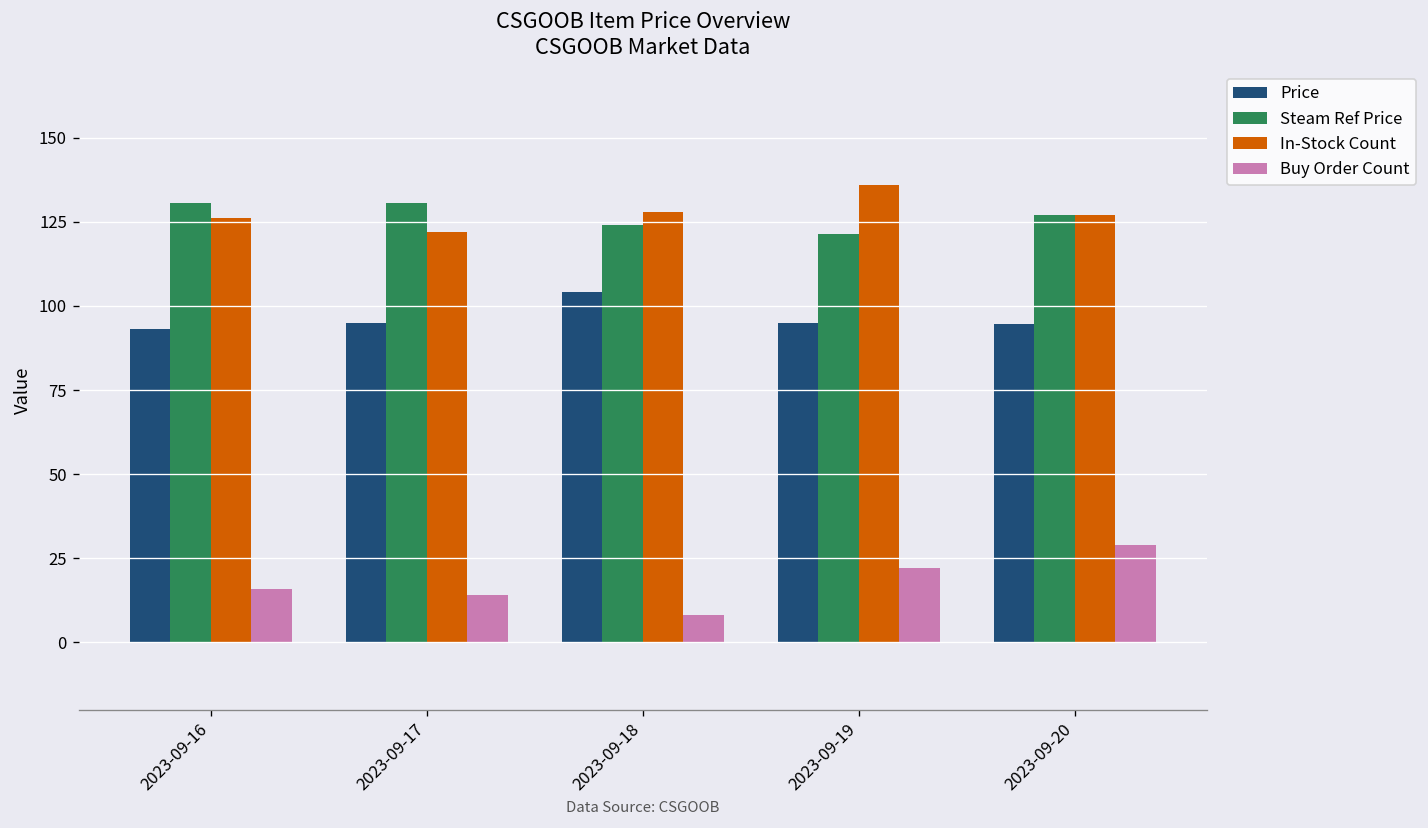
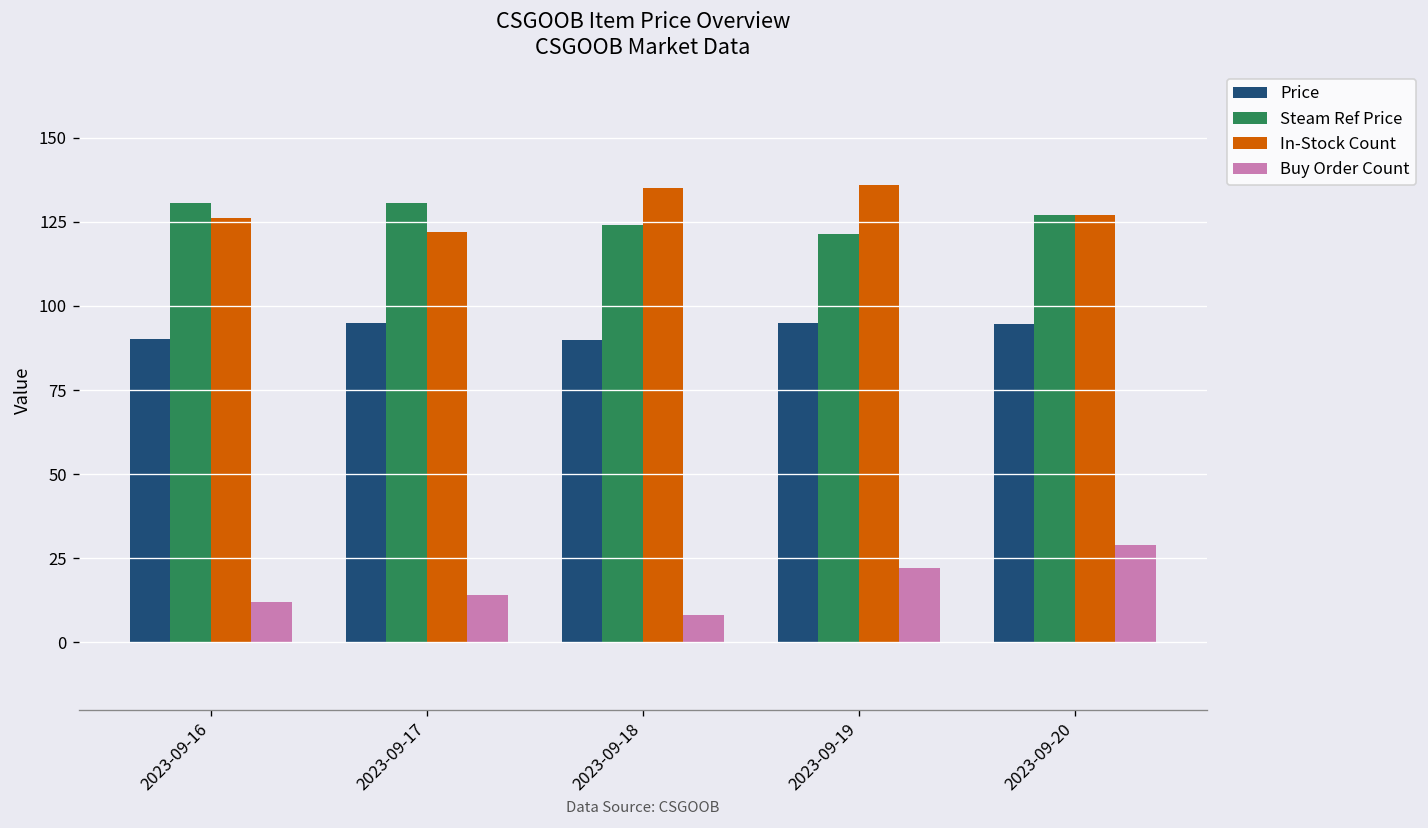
  {
    "Price": {
-     "2023-09-16": 93,
+     "2023-09-16": 90,
      "2023-09-17": 95,
-     "2023-09-18": 104,
+     "2023-09-18": 90,
      "2023-09-19": 95,
      "2023-09-20": 95
    },
    "Steam Ref Price": {
      "2023-09-16": 131,
      "2023-09-17": 131,
      "2023-09-18": 124,
      "2023-09-19": 121,
      "2023-09-20": 127
    },
    "In-Stock Count": {
      "2023-09-16": 126,
      "2023-09-17": 122,
-     "2023-09-18": 128,
+     "2023-09-18": 135,
      "2023-09-19": 136,
      "2023-09-20": 127
    },
    "Buy Order Count": {
-     "2023-09-16": 16,
+     "2023-09-16": 12,
      "2023-09-17": 14,
      "2023-09-18": 8,
      "2023-09-19": 22,
      "2023-09-20": 29
    }
  }
